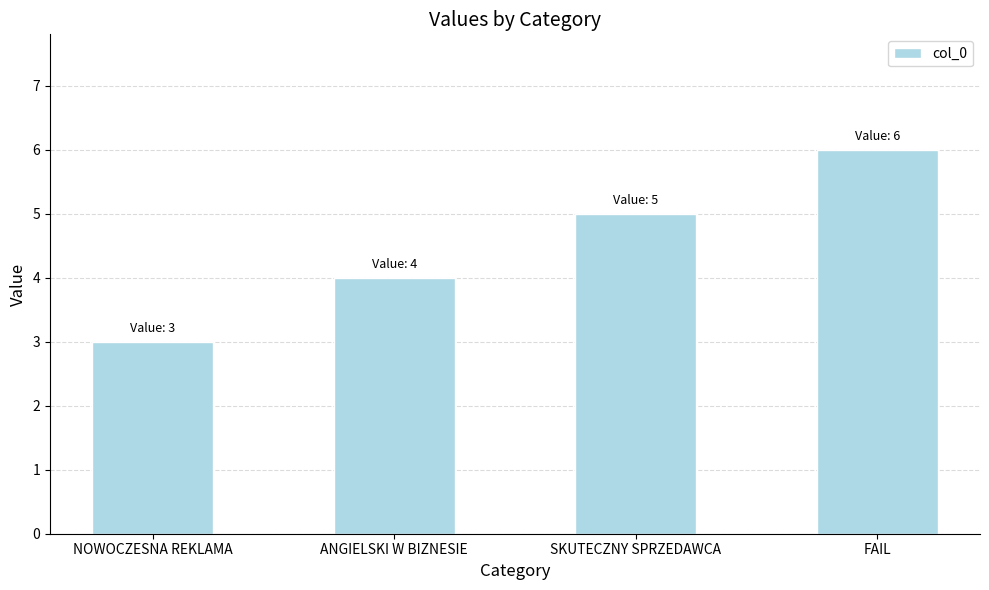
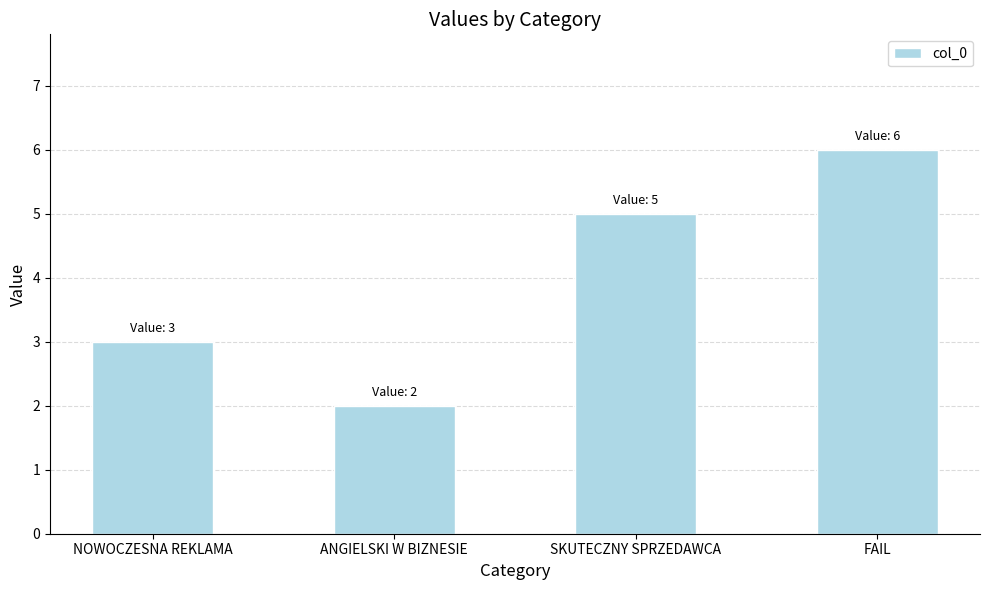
  {
    "NOWOCZESNA REKLAMA": 3,
-   "ANGIELSKI W BIZNESIE": 4,
+   "ANGIELSKI W BIZNESIE": 2,
    "SKUTECZNY SPRZEDAWCA": 5,
    "FAIL": 6
  }
